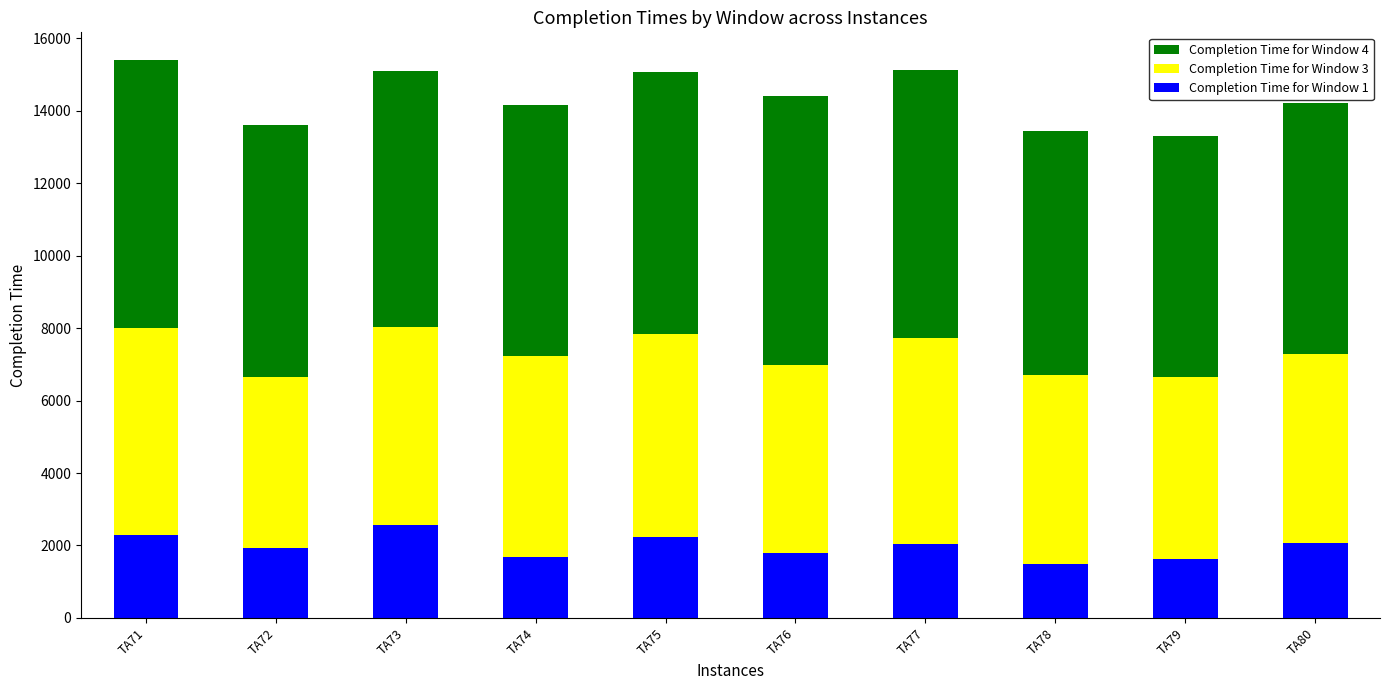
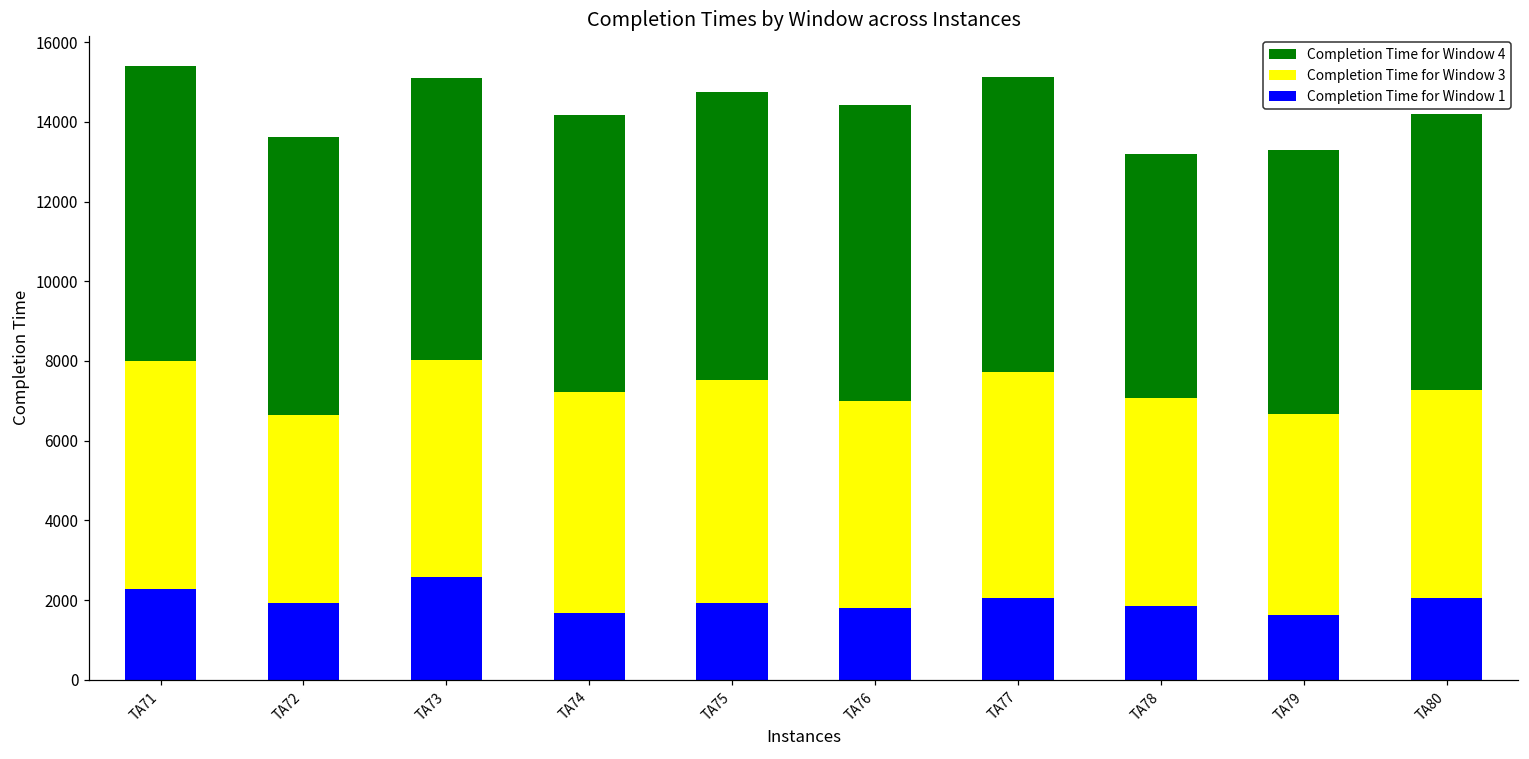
  {
    "Completion Time for Window 1": {
      "TA71": 2300,
      "TA72": 1900,
      "TA73": 2600,
      "TA74": 1700,
-     "TA75": 2200,
+     "TA75": 1900,
      "TA76": 1800,
      "TA77": 2100,
-     "TA78": 1500,
+     "TA78": 1800,
      "TA79": 1600,
      "TA80": 2100
    },
    "Completion Time for Window 3": {
      "TA71": 5700,
      "TA72": 4700,
      "TA73": 5500,
      "TA74": 5500,
      "TA75": 5600,
      "TA76": 5200,
      "TA77": 5700,
      "TA78": 5200,
      "TA79": 5000,
      "TA80": 5200
    },
    "Completion Time for Window 4": {
      "TA71": 7400,
      "TA72": 7000,
      "TA73": 7100,
      "TA74": 6900,
      "TA75": 7200,
      "TA76": 7400,
      "TA77": 7400,
-     "TA78": 6700,
+     "TA78": 6100,
      "TA79": 6600,
      "TA80": 6900
    }
  }
